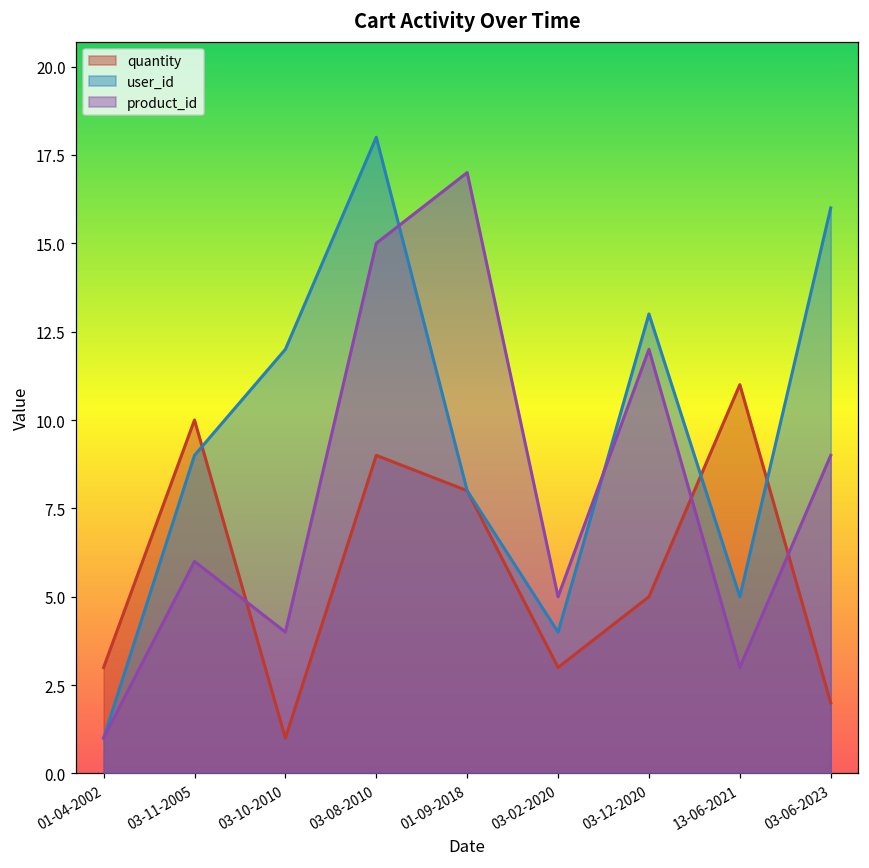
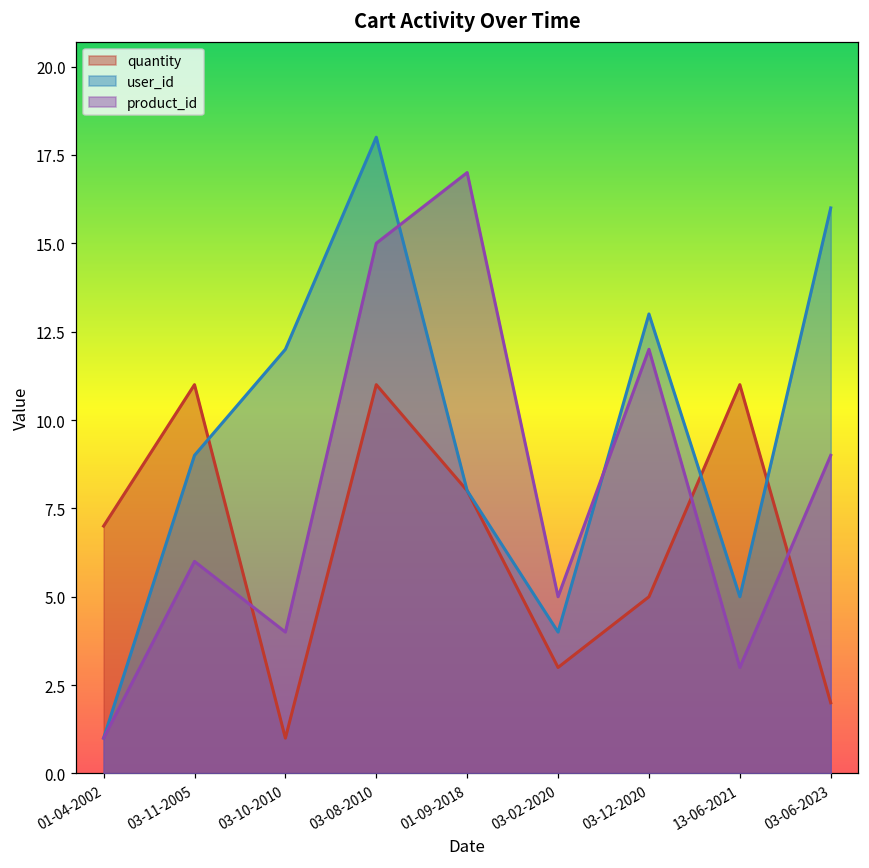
  {
    "quantity": {
-     "01-04-2002": 3,
-     "03-11-2005": 10,
+     "01-04-2002": 7,
+     "03-11-2005": 11,
      "03-10-2010": 1,
-     "03-08-2010": 9,
+     "03-08-2010": 11,
      "03-02-2020": 3,
      "03-12-2020": 5,
      "13-06-2021": 11,
      "03-06-2023": 2
    },
    "user_id": {
      "03-11-2005": 9,
      "03-10-2010": 12,
      "03-08-2010": 18,
      "03-02-2020": 4,
      "03-12-2020": 13,
      "13-06-2021": 5,
      "03-06-2023": 16
    },
    "product_id": {
      "03-11-2005": 6,
      "03-10-2010": 4,
      "03-08-2010": 15,
      "01-09-2018": 17,
      "03-02-2020": 5,
      "03-12-2020": 12,
      "13-06-2021": 3,
      "03-06-2023": 9
    }
  }
